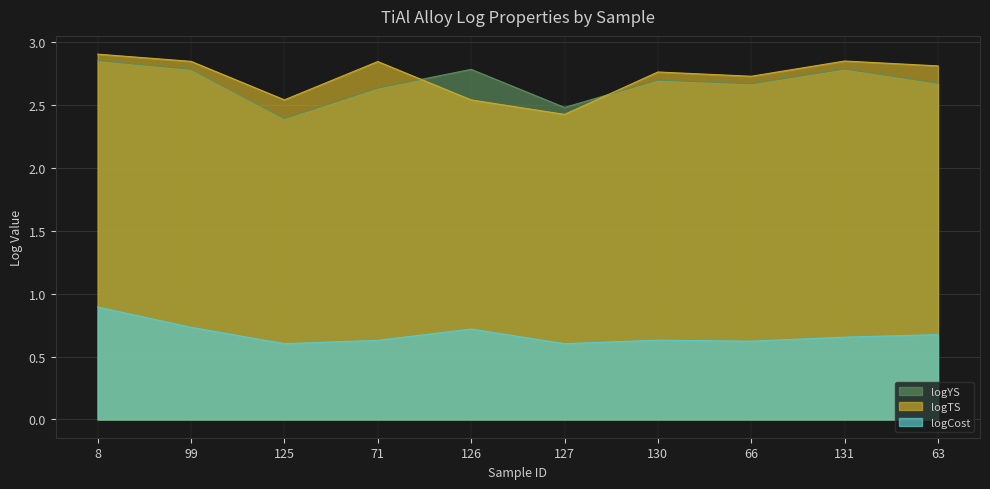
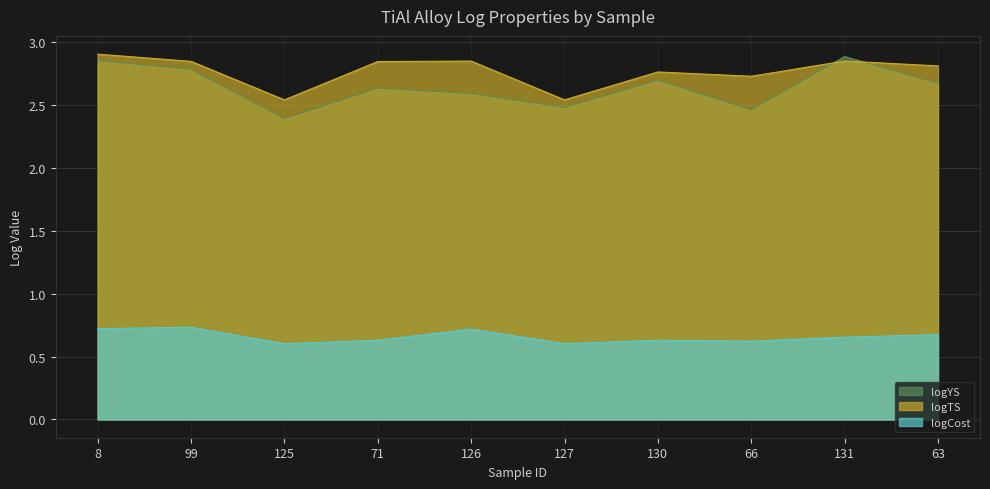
  {
    "logYS": {
      "8": 2.85,
      "99": 2.78,
      "125": 2.39,
      "71": 2.63,
-     "126": 2.78,
+     "126": 2.59,
      "127": 2.48,
      "130": 2.70,
-     "66": 2.67,
-     "131": 2.79,
+     "66": 2.46,
+     "131": 2.88,
      "63": 2.67
    },
    "logTS": {
      "8": 2.90,
      "99": 2.85,
      "125": 2.54,
      "71": 2.85,
-     "126": 2.54,
-     "127": 2.43,
+     "126": 2.85,
+     "127": 2.54,
      "130": 2.76,
      "66": 2.73,
      "131": 2.85,
      "63": 2.81
    },
    "logCost": {
-     "8": 0.89,
+     "8": 0.72,
      "99": 0.73,
      "125": 0.60,
      "71": 0.63,
      "126": 0.72,
      "127": 0.60,
      "130": 0.63,
      "66": 0.62,
      "131": 0.65,
      "63": 0.67
    }
  }
